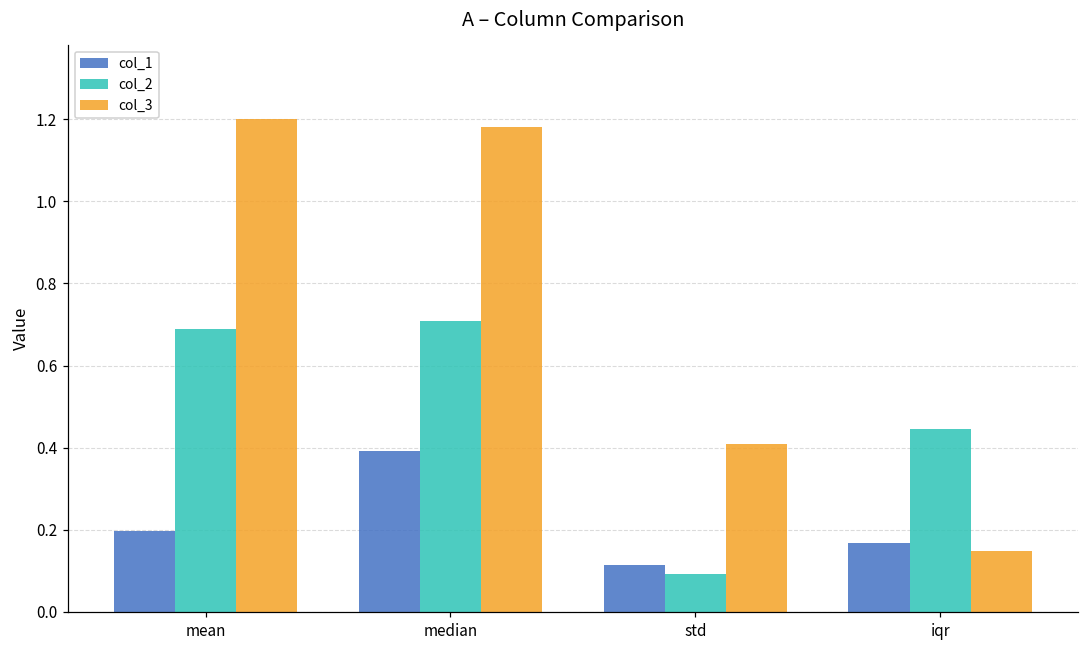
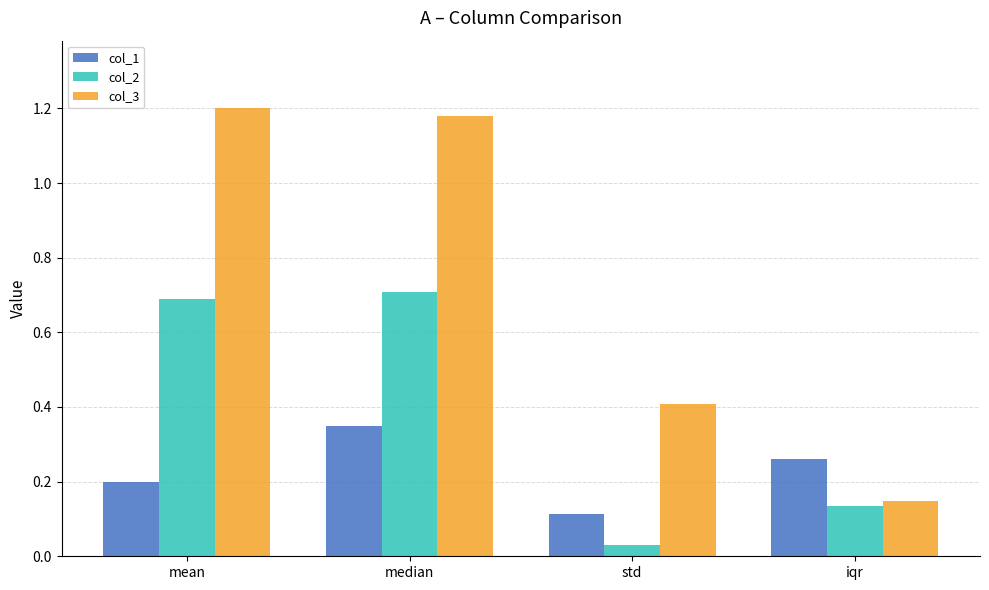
  {
    "col_1": {
      "mean": 0.20,
-     "median": 0.39,
+     "median": 0.35,
      "std": 0.11,
-     "iqr": 0.17
+     "iqr": 0.26
    },
    "col_2": {
      "mean": 0.69,
      "median": 0.71,
-     "std": 0.09,
-     "iqr": 0.45
+     "std": 0.03,
+     "iqr": 0.13
    },
    "col_3": {
      "mean": 1.20,
      "median": 1.18,
      "std": 0.41,
      "iqr": 0.15
    }
  }
